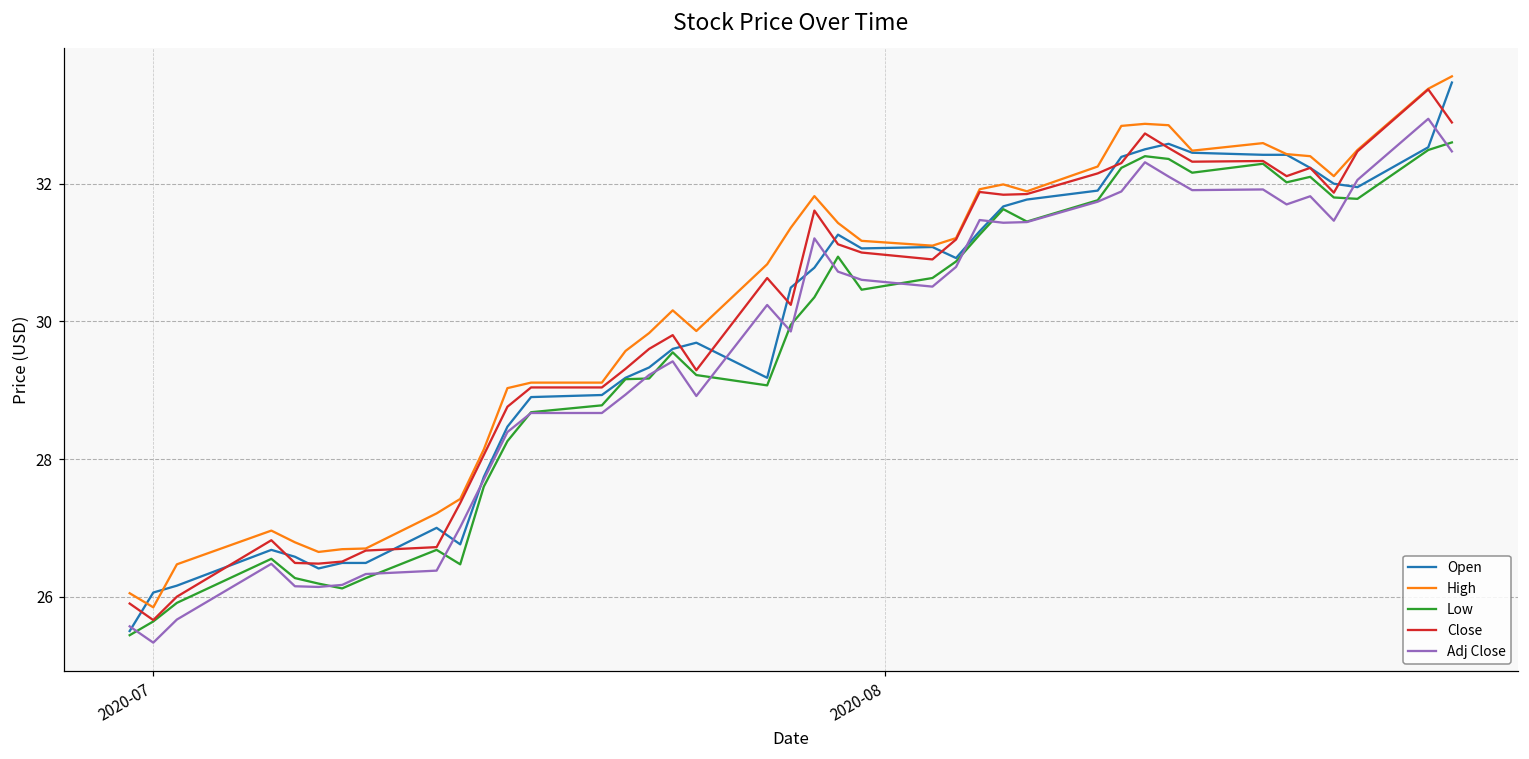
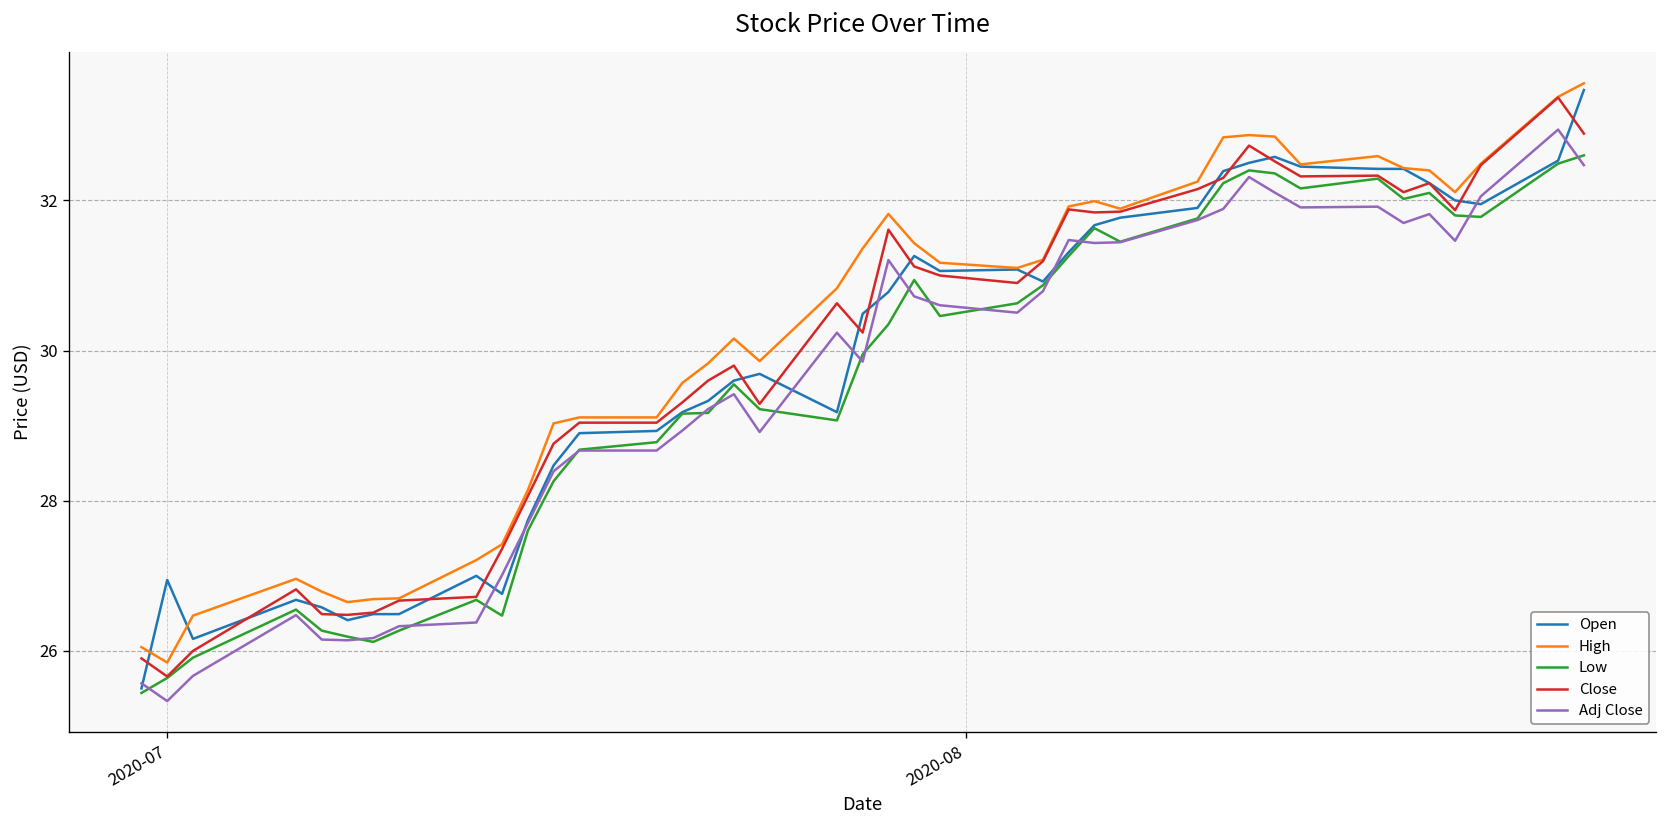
  {
    "Open": {
-     "2020-07": 26.1
+     "2020-07": 26.9
    },
    "High": {
      "2020-07": 25.8
    },
    "Adj Close": {
      "2020-07": 25.3
    }
  }
